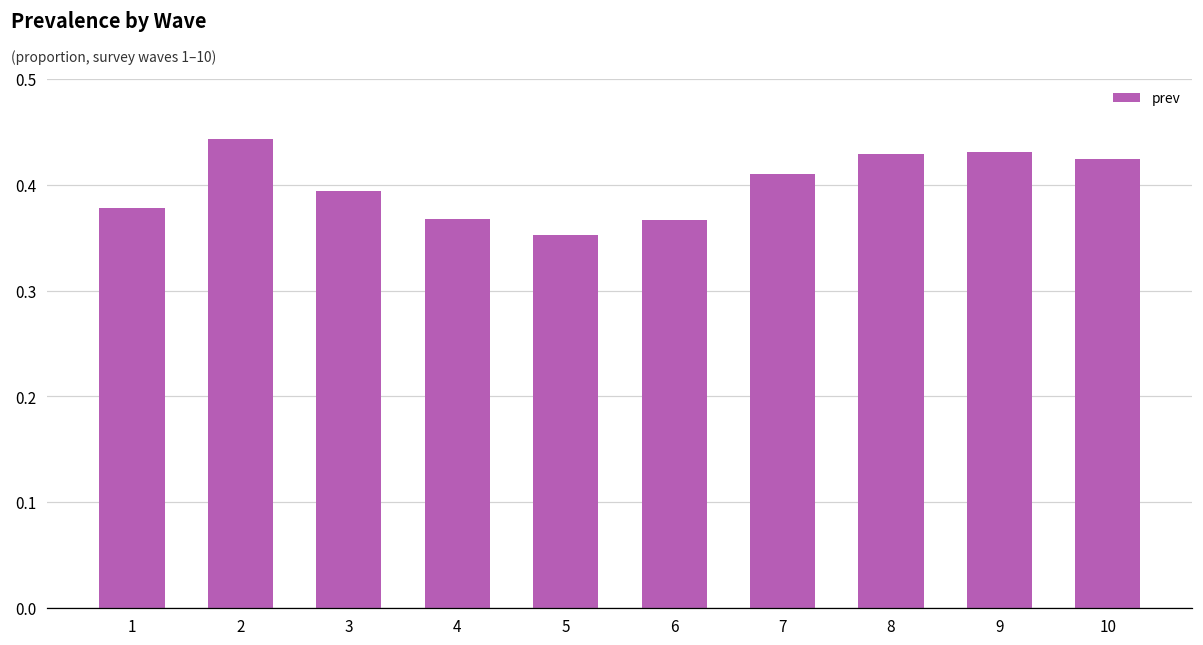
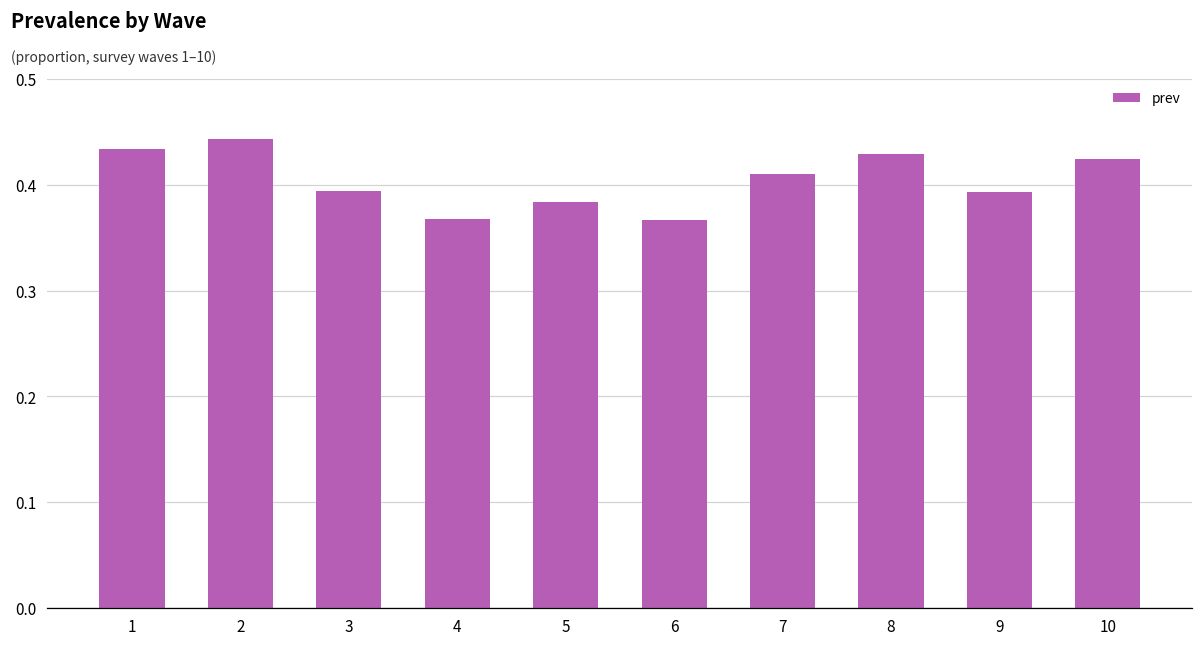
  {
-   "1": 0.38,
+   "1": 0.43,
    "2": 0.44,
    "3": 0.39,
    "4": 0.37,
-   "5": 0.35,
+   "5": 0.38,
    "6": 0.37,
    "7": 0.41,
    "8": 0.43,
-   "9": 0.43,
+   "9": 0.39,
    "10": 0.42
  }
